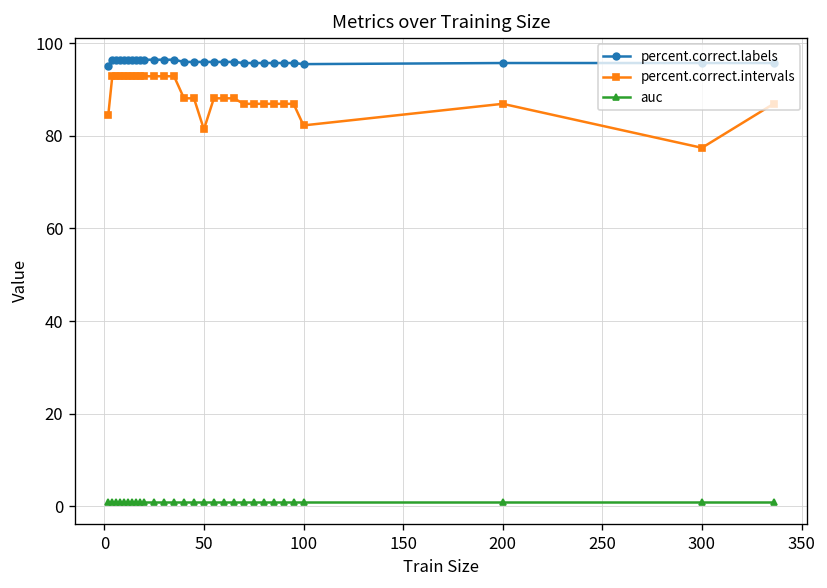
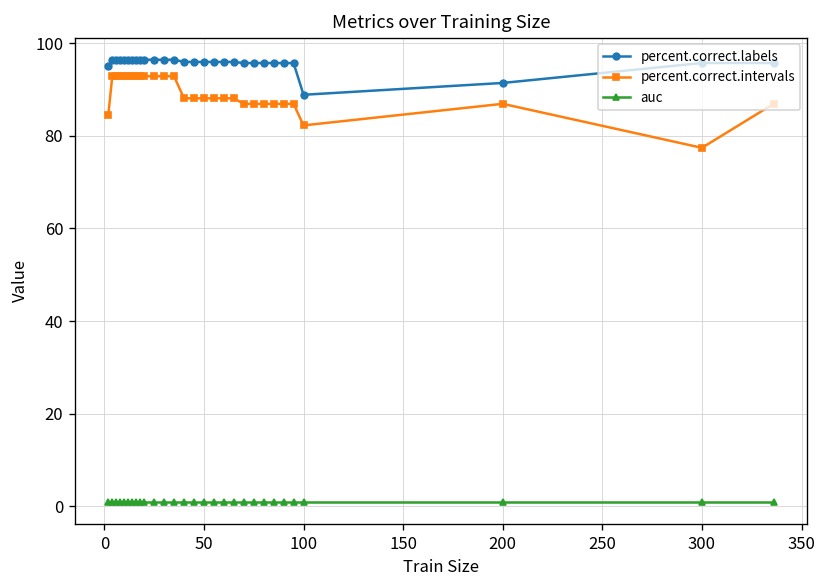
  {
    "percent.correct.labels": {
      "50": 96,
-     "100": 95,
-     "200": 96
+     "100": 89,
+     "200": 91
    },
    "percent.correct.intervals": {
-     "50": 81,
+     "50": 88,
      "100": 82,
      "200": 87,
      "300": 77
    },
    "auc": {
      "50": 1,
      "100": 1,
      "200": 1,
      "300": 1
    }
  }
